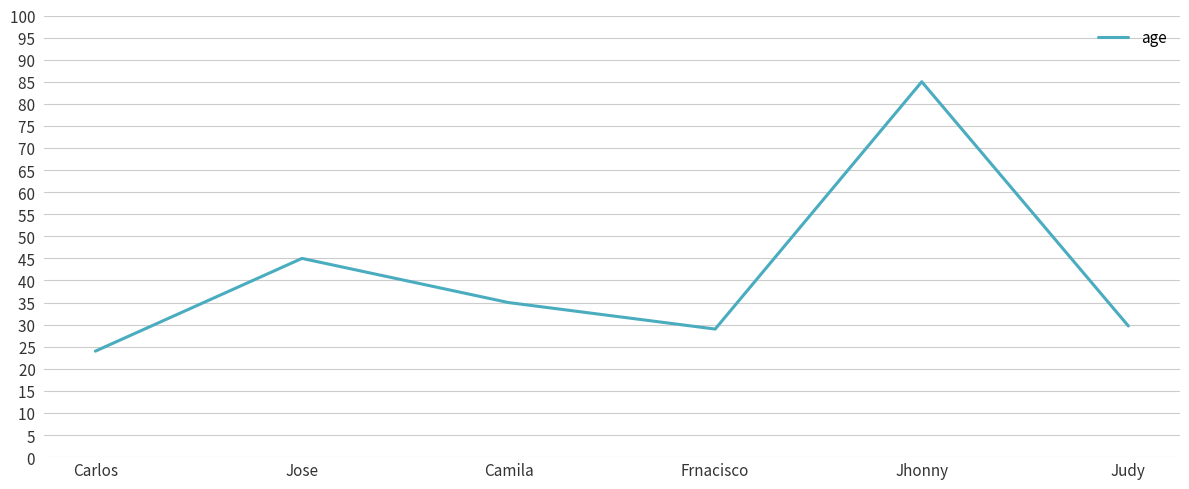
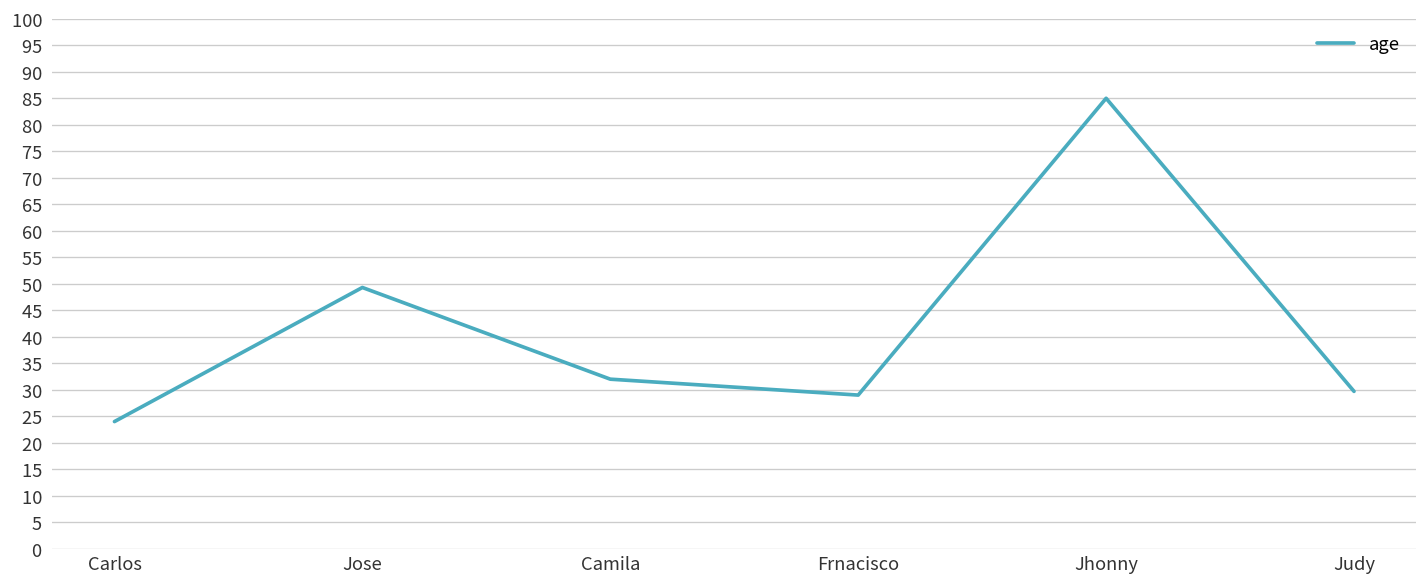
  {
    "Carlos": 24,
-   "Jose": 45,
-   "Camila": 35,
+   "Jose": 49,
+   "Camila": 32,
    "Frnacisco": 29,
    "Jhonny": 85,
    "Judy": 30
  }
